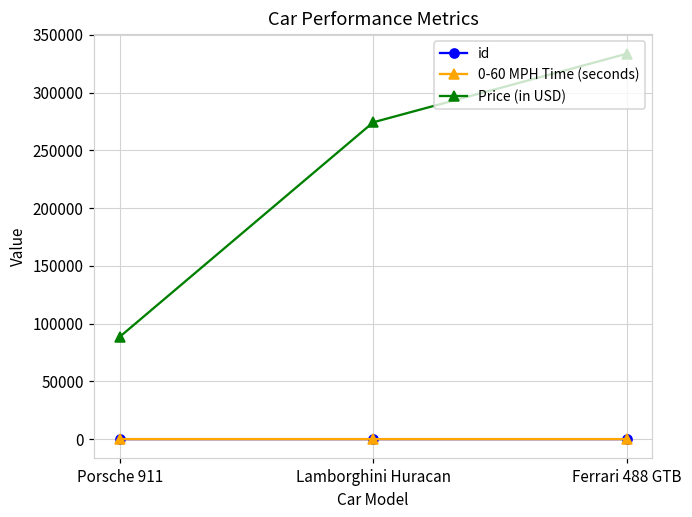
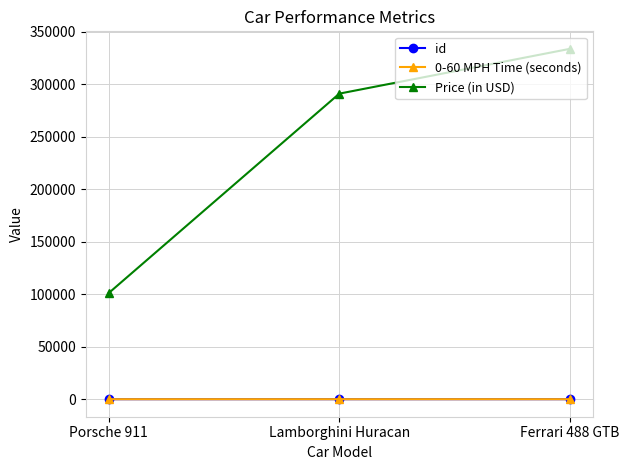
  {
    "0-60 MPH Time (seconds)": {
      "Porsche 911": 0,
      "Lamborghini Huracan": 0,
      "Ferrari 488 GTB": 0
    },
    "Price (in USD)": {
-     "Porsche 911": 89000,
-     "Lamborghini Huracan": 274000
+     "Porsche 911": 101000,
+     "Lamborghini Huracan": 291000
    }
  }
